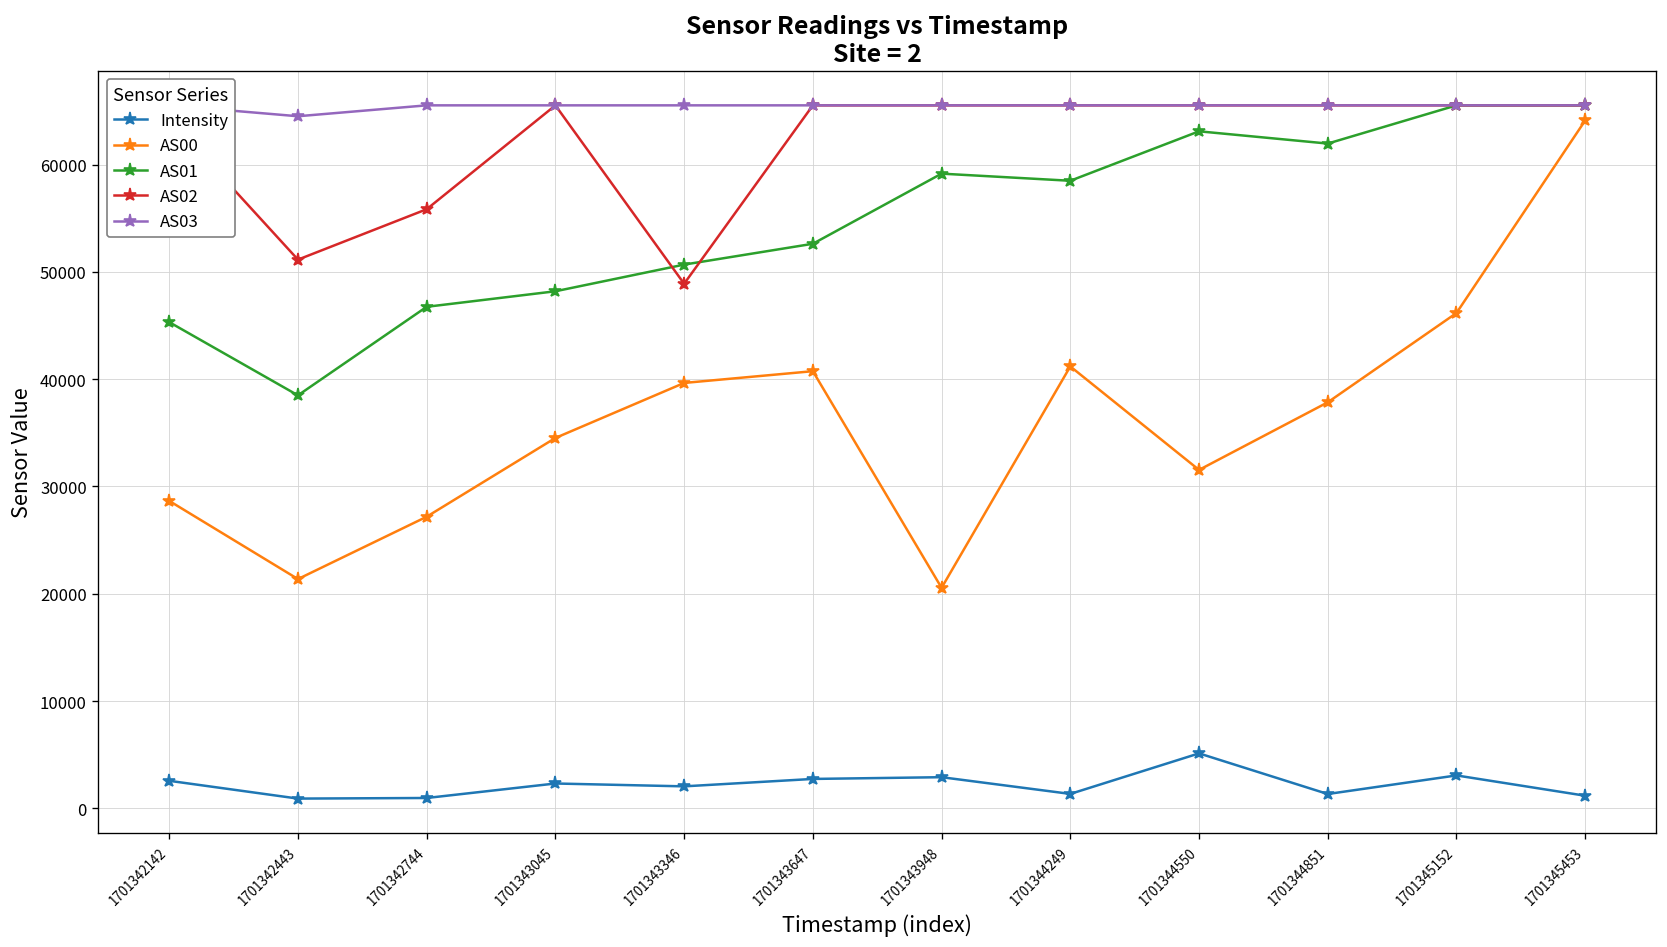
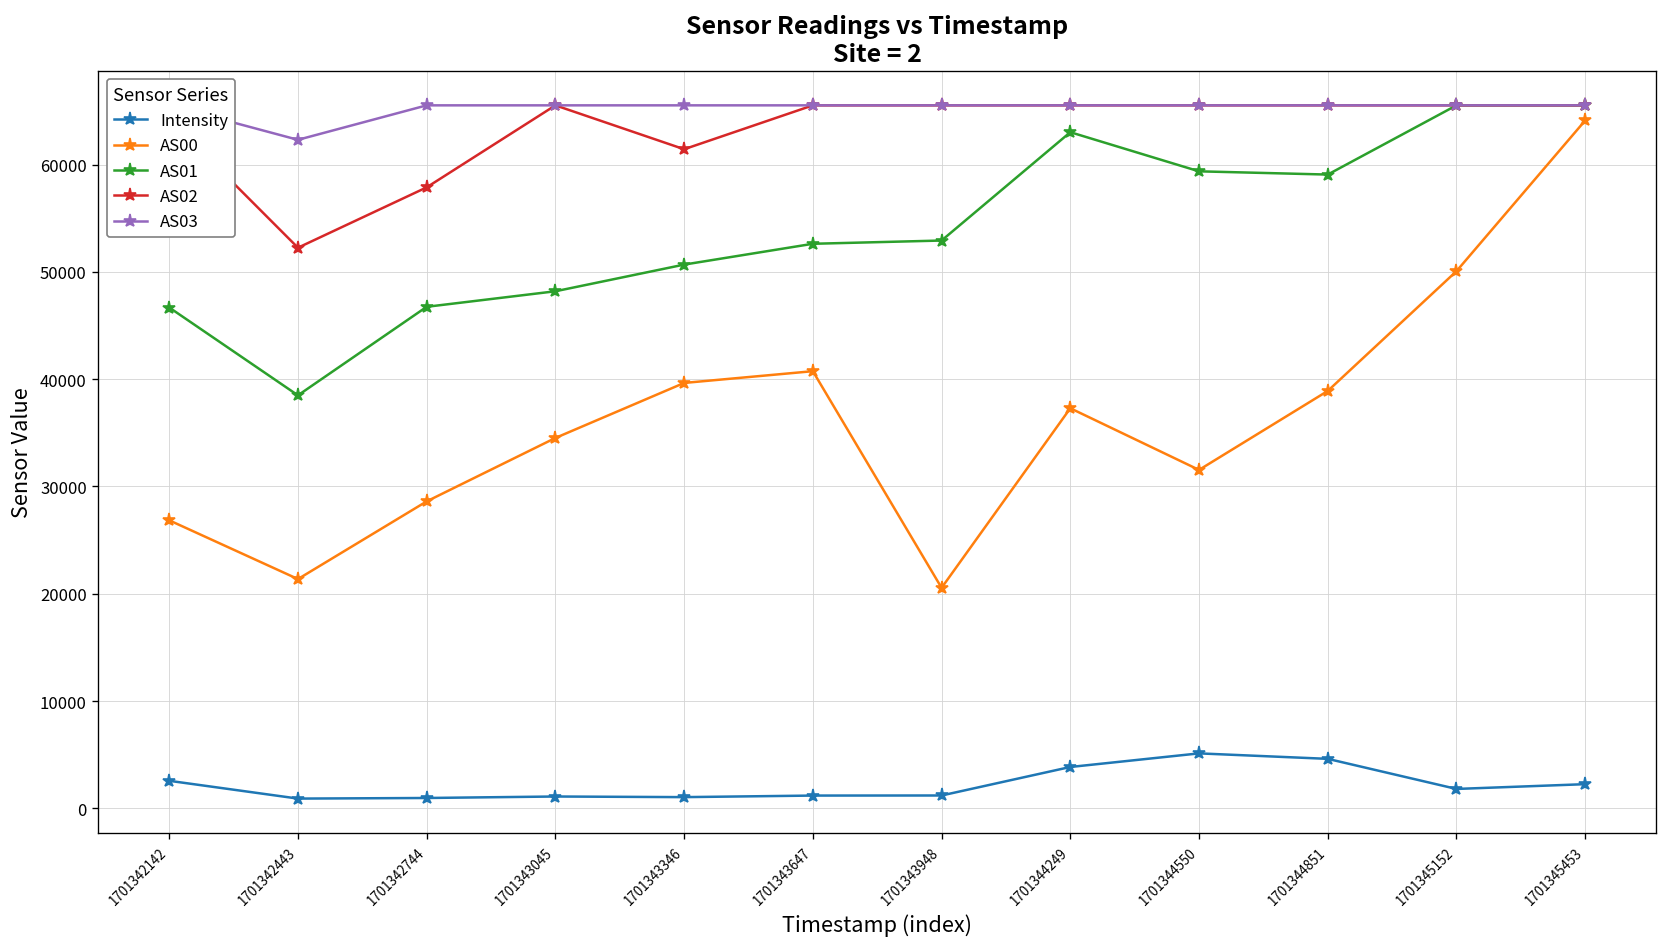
  {
    "Intensity": {
      "1701342142": 3000,
      "1701342443": 1000,
      "1701342744": 1000,
-     "1701343045": 2000,
-     "1701343346": 2000,
-     "1701343647": 3000,
-     "1701343948": 3000,
-     "1701344249": 1000,
+     "1701343045": 1000,
+     "1701343346": 1000,
+     "1701343647": 1000,
+     "1701343948": 1000,
+     "1701344249": 4000,
      "1701344550": 5000,
-     "1701344851": 1000,
-     "1701345152": 3000,
-     "1701345453": 1000
+     "1701344851": 5000,
+     "1701345152": 2000,
+     "1701345453": 2000
    },
    "AS00": {
-     "1701342142": 29000,
+     "1701342142": 27000,
      "1701342443": 21000,
-     "1701342744": 27000,
+     "1701342744": 29000,
      "1701343045": 35000,
      "1701343346": 40000,
      "1701343647": 41000,
      "1701343948": 21000,
-     "1701344249": 41000,
+     "1701344249": 37000,
      "1701344550": 32000,
-     "1701344851": 38000,
-     "1701345152": 46000,
+     "1701344851": 39000,
+     "1701345152": 50000,
      "1701345453": 64000
    },
    "AS01": {
-     "1701342142": 45000,
+     "1701342142": 47000,
      "1701342443": 38000,
      "1701342744": 47000,
      "1701343045": 48000,
      "1701343346": 51000,
      "1701343647": 53000,
-     "1701343948": 59000,
-     "1701344249": 59000,
-     "1701344550": 63000,
-     "1701344851": 62000
+     "1701343948": 53000,
+     "1701344249": 63000,
+     "1701344550": 59000,
+     "1701344851": 59000
    },
    "AS02": {
-     "1701342443": 51000,
-     "1701342744": 56000,
-     "1701343346": 49000
+     "1701342443": 52000,
+     "1701342744": 58000,
+     "1701343346": 61000
    },
    "AS03": {
-     "1701342443": 65000,
+     "1701342443": 62000,
      "1701342744": 66000,
      "1701343346": 66000
    }
  }
